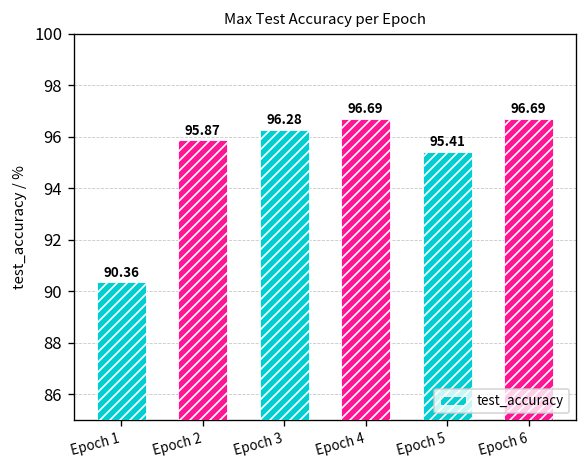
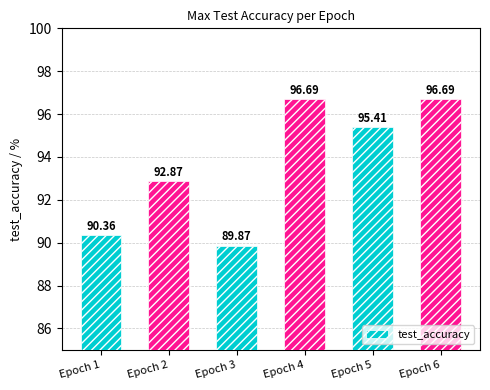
  {
    "Epoch 1": 90.36,
-   "Epoch 2": 95.87,
-   "Epoch 3": 96.28,
+   "Epoch 2": 92.87,
+   "Epoch 3": 89.87,
    "Epoch 4": 96.69,
    "Epoch 5": 95.41,
    "Epoch 6": 96.69
  }
